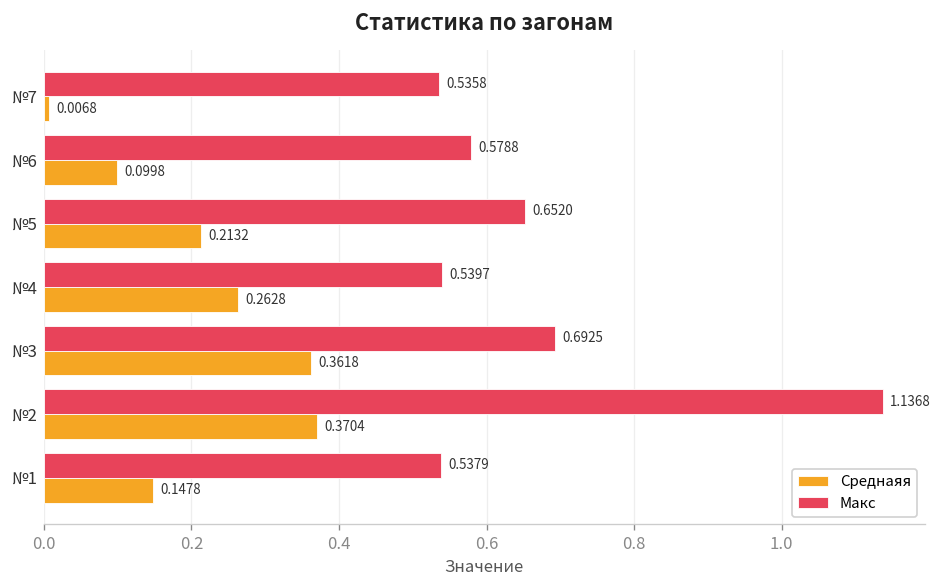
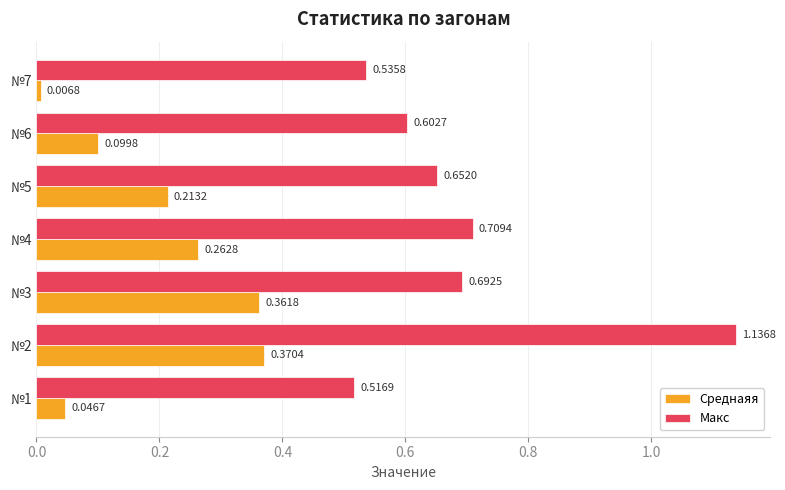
  {
    "Среднаяя": {
      "№7": 0.0068,
      "№6": 0.0998,
      "№5": 0.2132,
      "№4": 0.2628,
      "№3": 0.3618,
      "№2": 0.3704,
-     "№1": 0.1478
+     "№1": 0.0467
    },
    "Макс": {
      "№7": 0.5358,
-     "№6": 0.5788,
+     "№6": 0.6027,
      "№5": 0.6520,
-     "№4": 0.5397,
+     "№4": 0.7094,
      "№3": 0.6925,
      "№2": 1.1368,
-     "№1": 0.5379
+     "№1": 0.5169
    }
  }
